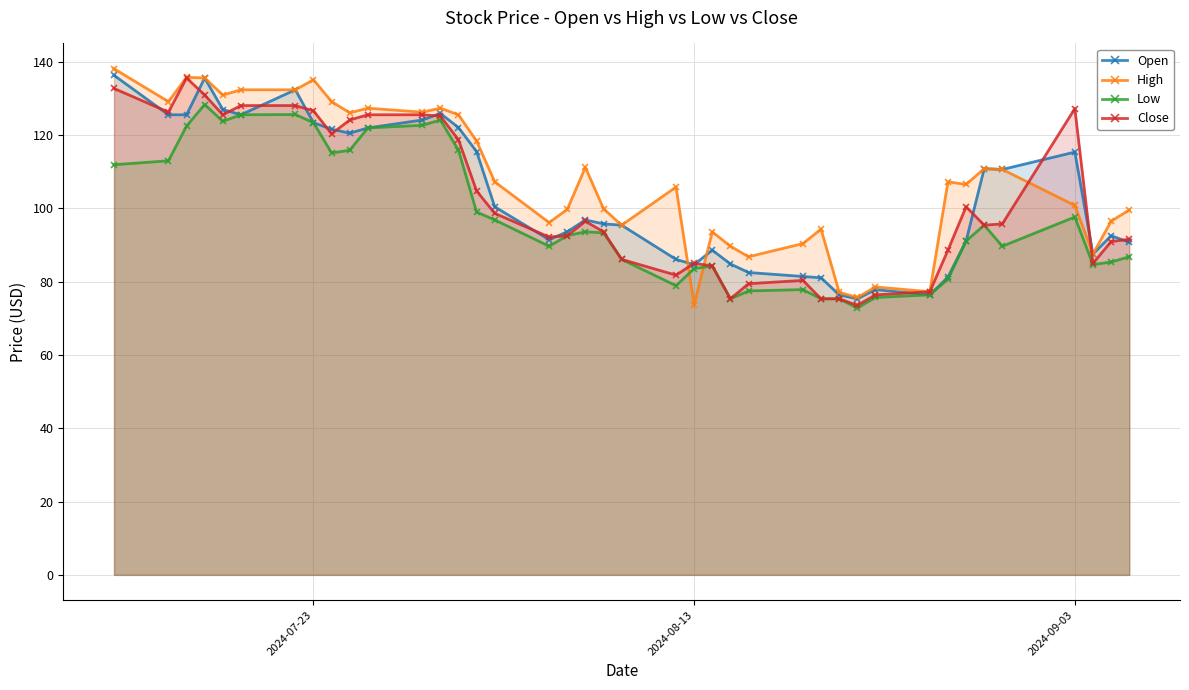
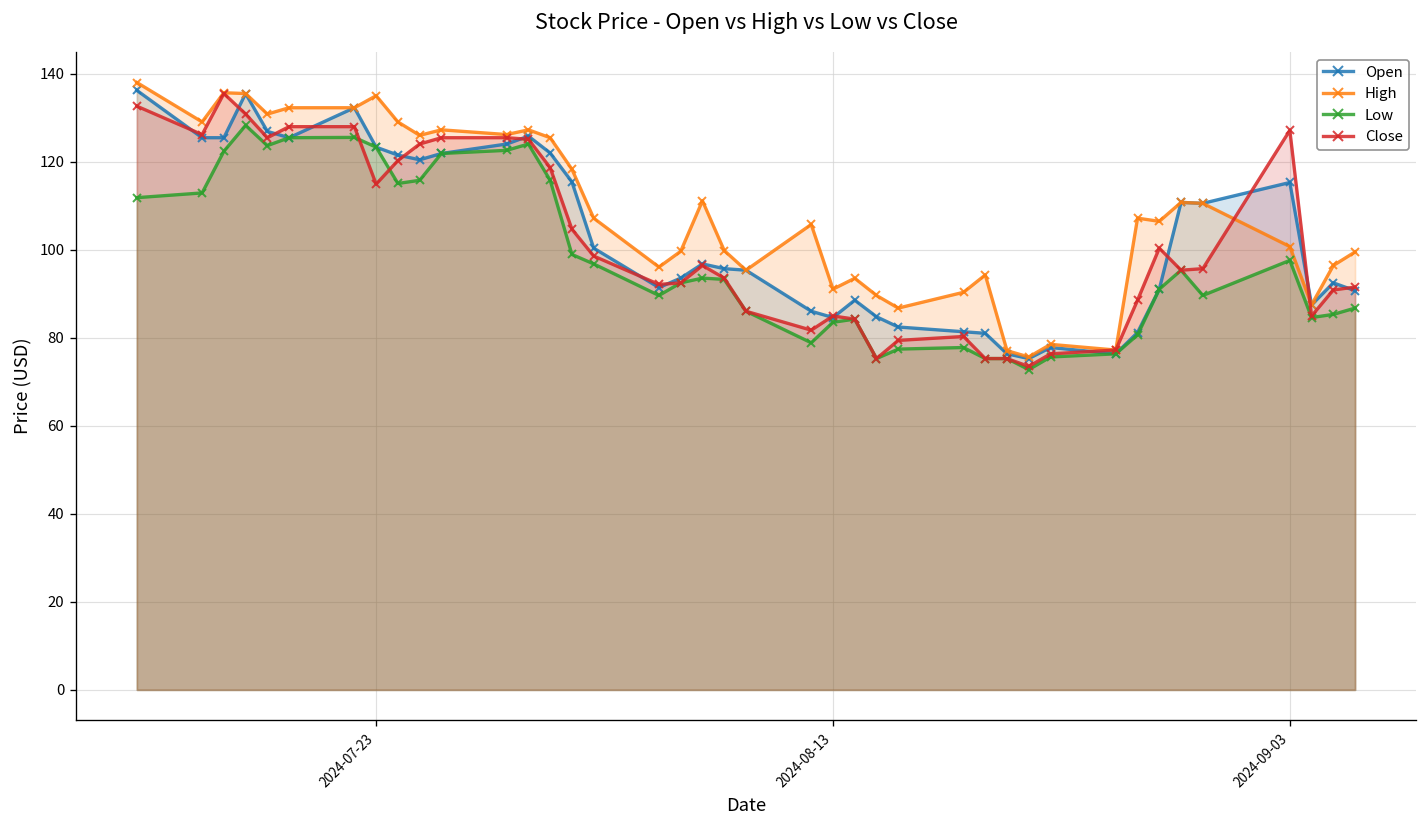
  {
    "Open": {
      "2024-09-03": 115
    },
    "High": {
      "2024-07-23": 135,
-     "2024-08-13": 74,
+     "2024-08-13": 91,
      "2024-09-03": 101
    },
    "Low": {
      "2024-08-13": 84,
      "2024-09-03": 98
    },
    "Close": {
-     "2024-07-23": 127,
+     "2024-07-23": 115,
      "2024-09-03": 127
    }
  }
